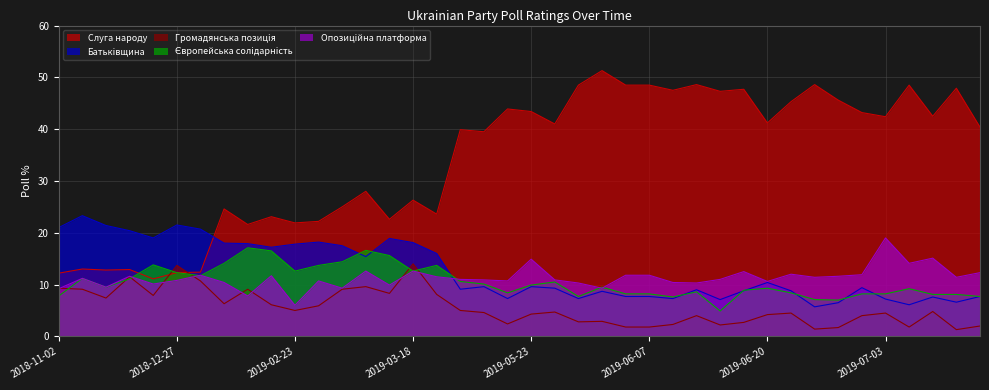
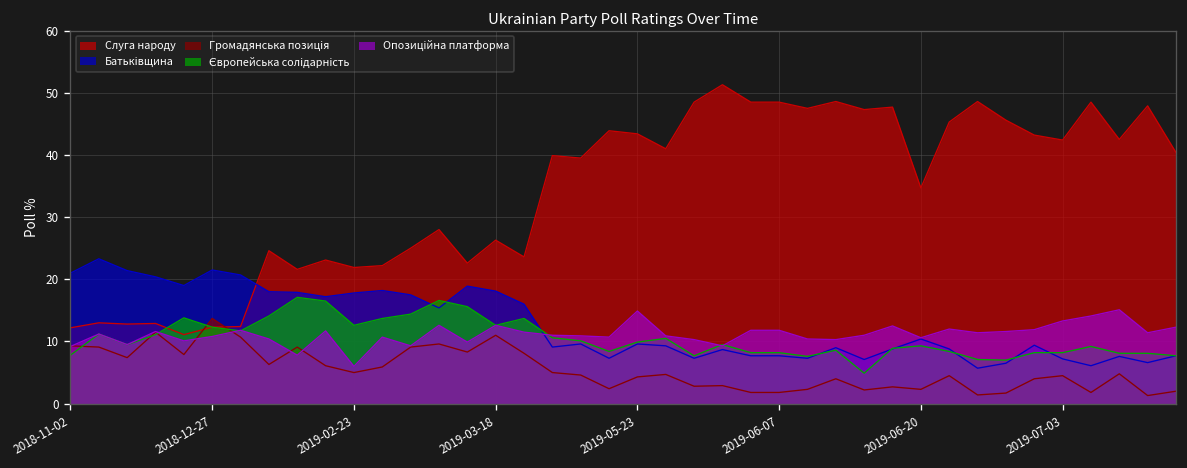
  {
    "Слуга народу": {
      "2018-11-02": 12,
      "2019-02-23": 22,
      "2019-03-18": 26,
      "2019-05-23": 43,
-     "2019-06-20": 41,
+     "2019-06-20": 35,
      "2019-07-03": 42
    },
    "Батьківщина": {
      "2018-11-02": 21,
      "2018-12-27": 22,
      "2019-02-23": 18,
      "2019-03-18": 18,
      "2019-07-03": 7
    },
    "Громадянська позиція": {
      "2018-12-27": 14,
      "2019-02-23": 5,
-     "2019-03-18": 14,
+     "2019-03-18": 11,
      "2019-05-23": 4,
-     "2019-06-20": 4,
+     "2019-06-20": 2,
      "2019-07-03": 5
    },
    "Європейська солідарність": {
      "2018-11-02": 8,
      "2019-02-23": 13,
      "2019-06-20": 9,
      "2019-07-03": 8
    },
    "Опозиційна платформа": {
      "2018-12-27": 11,
      "2019-02-23": 6,
      "2019-05-23": 15,
-     "2019-07-03": 19
+     "2019-07-03": 13
    }
  }
